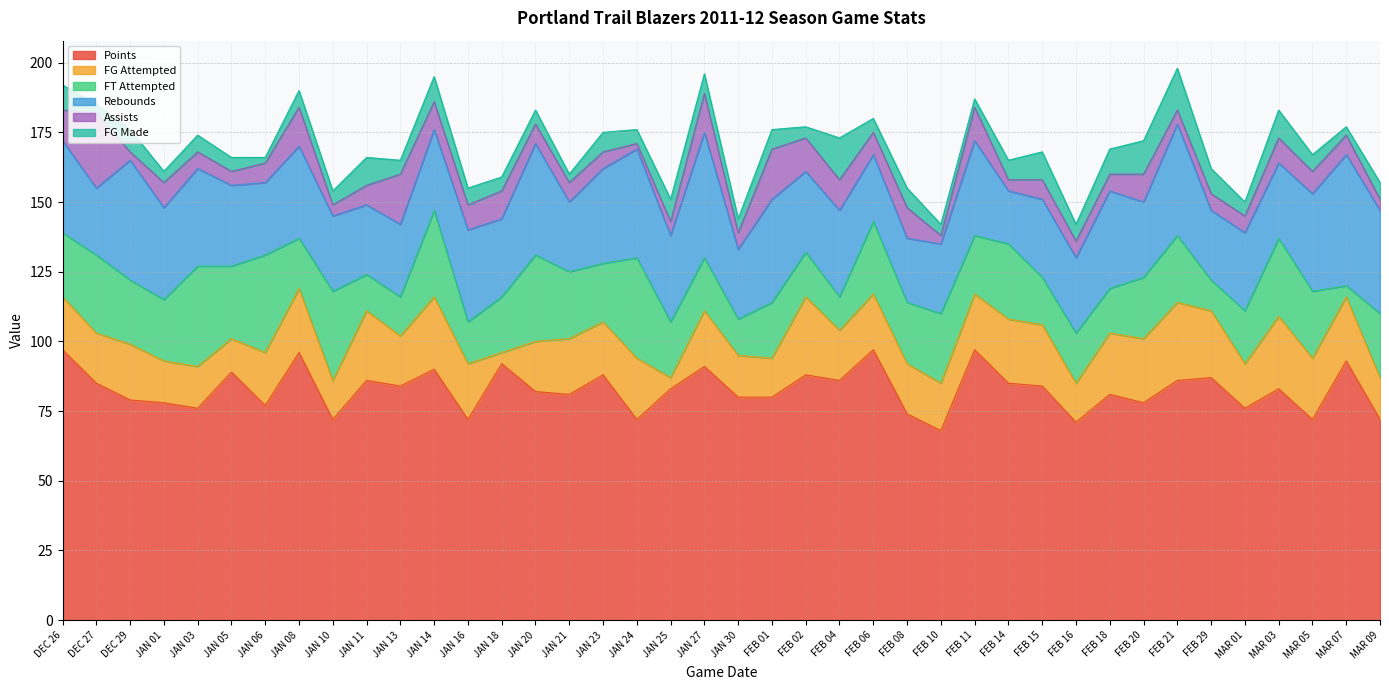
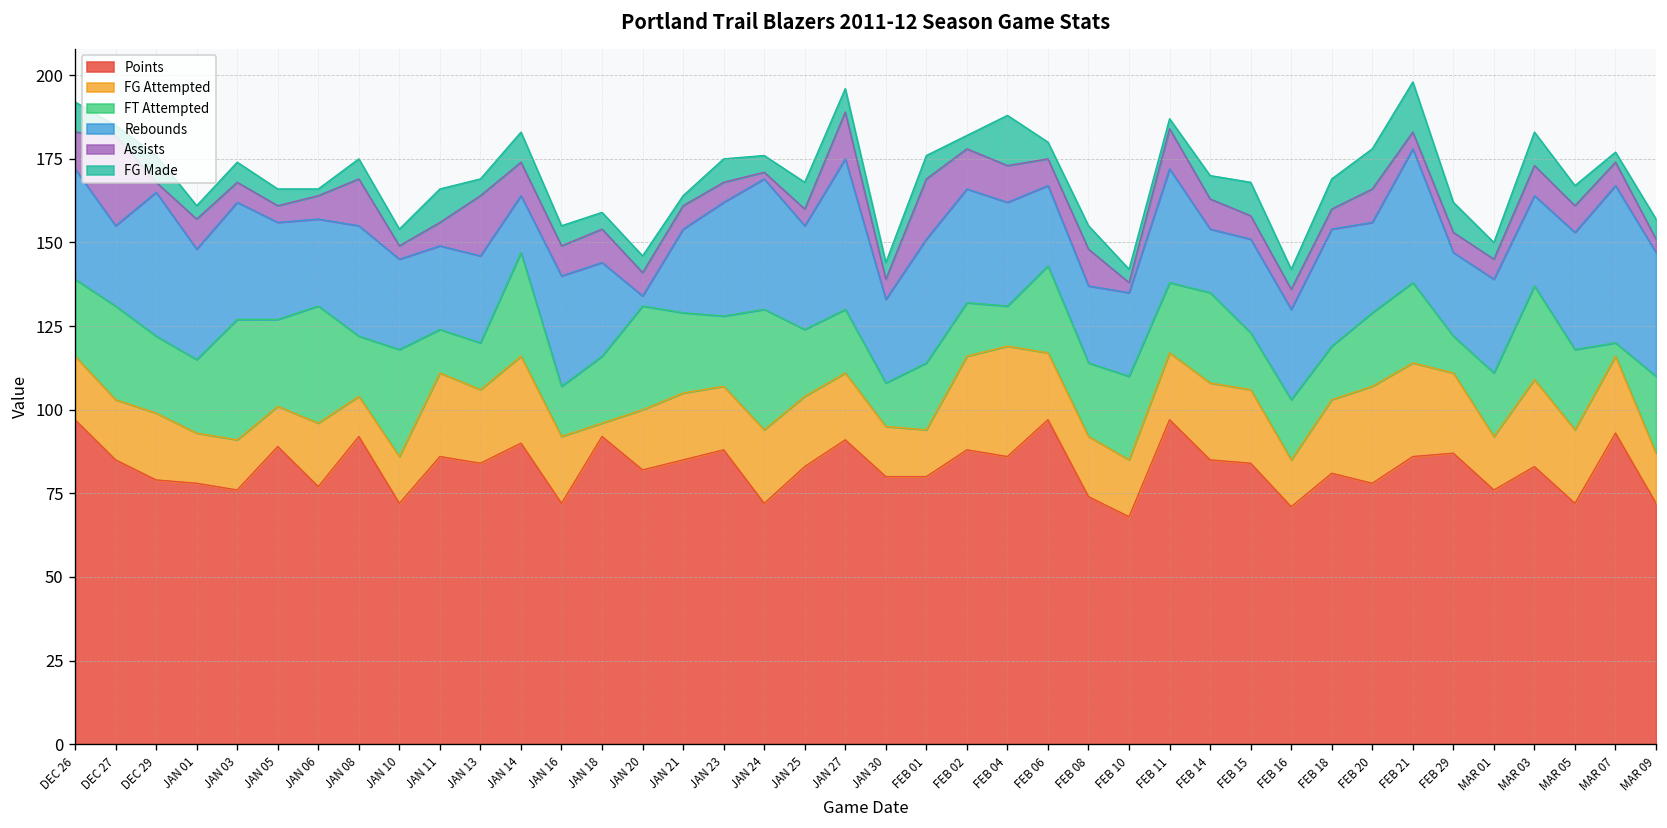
  {
    "Points": {
      "DEC 26": 97,
      "DEC 27": 85,
      "DEC 29": 79,
      "JAN 01": 78,
      "JAN 03": 76,
      "JAN 05": 89,
      "JAN 06": 77,
-     "JAN 08": 96,
+     "JAN 08": 92,
      "JAN 10": 72,
      "JAN 11": 86,
      "JAN 13": 84,
      "JAN 14": 90,
      "JAN 16": 72,
      "JAN 18": 92,
      "JAN 20": 82,
-     "JAN 21": 81,
+     "JAN 21": 85,
      "JAN 23": 88,
      "JAN 24": 72,
      "JAN 25": 83,
      "JAN 27": 91,
      "JAN 30": 80,
      "FEB 01": 80,
      "FEB 02": 88,
      "FEB 04": 86,
      "FEB 06": 97,
      "FEB 08": 74,
      "FEB 10": 68,
      "FEB 11": 97,
      "FEB 14": 85,
      "FEB 15": 84,
      "FEB 16": 71,
      "FEB 18": 81,
      "FEB 20": 78,
      "FEB 21": 86,
      "FEB 29": 87,
      "MAR 01": 76,
      "MAR 03": 83,
      "MAR 05": 72,
      "MAR 07": 93,
      "MAR 09": 72
    },
    "FG Attempted": {
      "DEC 26": 19,
      "DEC 27": 18,
      "DEC 29": 20,
      "JAN 01": 15,
      "JAN 03": 15,
      "JAN 05": 12,
      "JAN 06": 19,
-     "JAN 08": 23,
+     "JAN 08": 12,
      "JAN 10": 14,
      "JAN 11": 25,
-     "JAN 13": 18,
+     "JAN 13": 22,
      "JAN 14": 26,
      "JAN 16": 20,
      "JAN 18": 4,
      "JAN 20": 18,
      "JAN 21": 20,
      "JAN 23": 19,
      "JAN 24": 22,
-     "JAN 25": 4,
+     "JAN 25": 21,
      "JAN 27": 20,
      "JAN 30": 15,
      "FEB 01": 14,
      "FEB 02": 28,
-     "FEB 04": 18,
+     "FEB 04": 33,
      "FEB 06": 20,
      "FEB 08": 18,
      "FEB 10": 17,
      "FEB 11": 20,
      "FEB 14": 23,
      "FEB 15": 22,
      "FEB 16": 14,
      "FEB 18": 22,
-     "FEB 20": 23,
+     "FEB 20": 29,
      "FEB 21": 28,
      "FEB 29": 24,
      "MAR 01": 16,
      "MAR 03": 26,
      "MAR 05": 22,
      "MAR 07": 23,
      "MAR 09": 15
    },
    "Rebounds": {
      "DEC 26": 33,
      "DEC 27": 24,
      "DEC 29": 43,
      "JAN 01": 33,
      "JAN 03": 35,
      "JAN 05": 29,
      "JAN 06": 26,
      "JAN 08": 33,
      "JAN 10": 27,
      "JAN 11": 25,
      "JAN 13": 26,
-     "JAN 14": 29,
+     "JAN 14": 17,
      "JAN 16": 33,
      "JAN 18": 28,
-     "JAN 20": 40,
+     "JAN 20": 3,
      "JAN 21": 25,
      "JAN 23": 34,
      "JAN 24": 39,
      "JAN 25": 31,
      "JAN 27": 45,
      "JAN 30": 25,
      "FEB 01": 37,
-     "FEB 02": 29,
+     "FEB 02": 34,
      "FEB 04": 31,
      "FEB 06": 24,
      "FEB 08": 23,
      "FEB 10": 25,
      "FEB 11": 34,
      "FEB 14": 19,
      "FEB 15": 28,
      "FEB 16": 27,
      "FEB 18": 35,
      "FEB 20": 27,
      "FEB 21": 40,
      "FEB 29": 25,
      "MAR 01": 28,
      "MAR 03": 27,
      "MAR 05": 35,
      "MAR 07": 47,
      "MAR 09": 37
    },
    "Assists": {
      "DEC 26": 11,
      "DEC 29": 3,
      "JAN 01": 9,
      "JAN 03": 6,
      "JAN 05": 5,
      "JAN 06": 7,
      "JAN 08": 14,
      "JAN 10": 4,
      "JAN 11": 7,
      "JAN 13": 18,
      "JAN 14": 10,
      "JAN 16": 9,
      "JAN 18": 10,
      "JAN 20": 7,
      "JAN 21": 7,
      "JAN 23": 6,
      "JAN 24": 2,
      "JAN 25": 5,
      "JAN 27": 14,
      "JAN 30": 6,
      "FEB 01": 18,
      "FEB 02": 12,
      "FEB 04": 11,
      "FEB 06": 8,
      "FEB 08": 11,
      "FEB 10": 3,
      "FEB 11": 12,
-     "FEB 14": 4,
+     "FEB 14": 9,
      "FEB 15": 7,
      "FEB 16": 6,
      "FEB 18": 6,
      "FEB 20": 10,
      "FEB 21": 5,
      "FEB 29": 6,
      "MAR 01": 6,
      "MAR 03": 9,
      "MAR 05": 8,
      "MAR 07": 7,
      "MAR 09": 4
    }
  }
